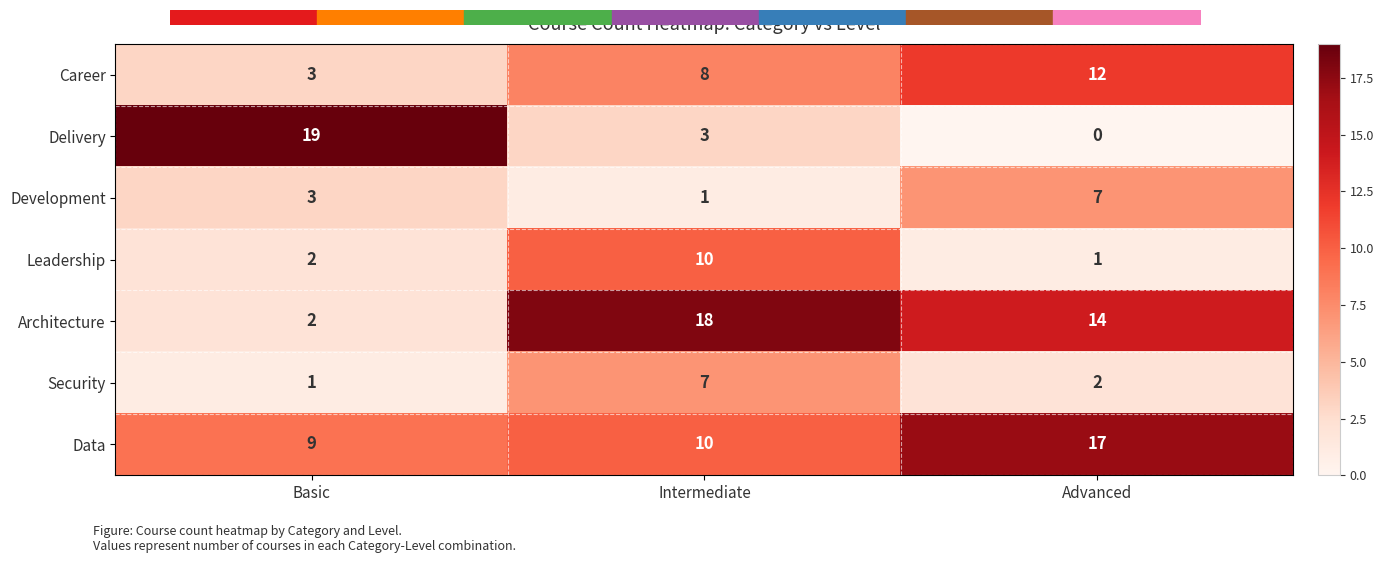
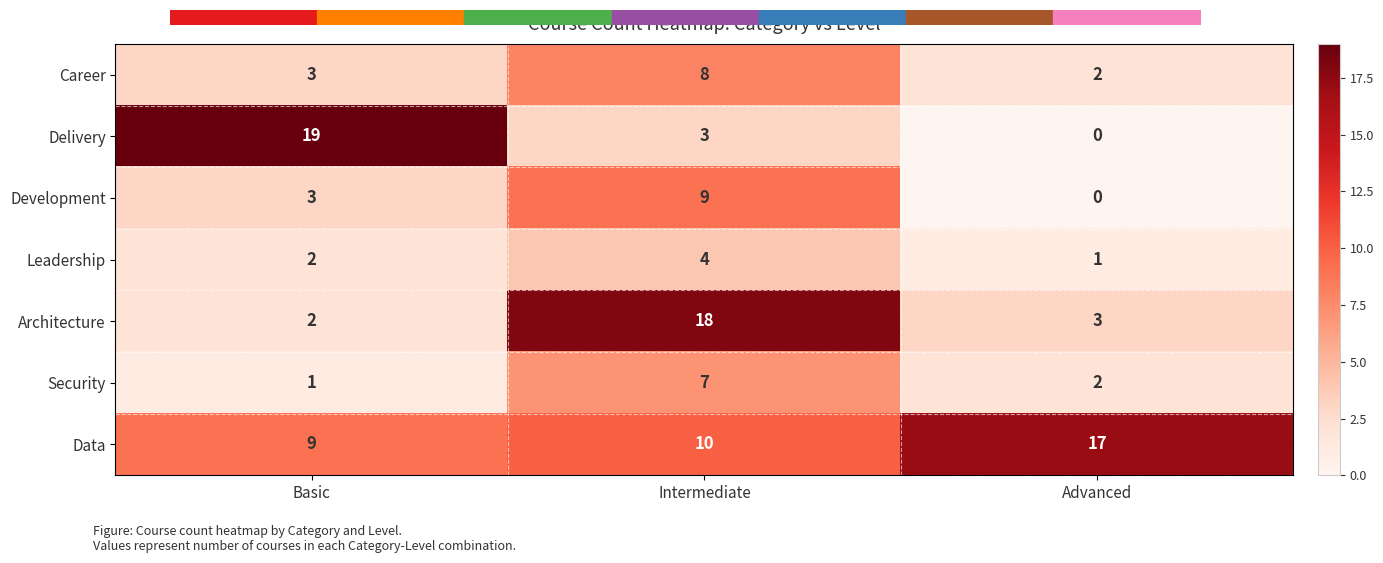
  {
    "Career": {
      "Basic": 3,
      "Intermediate": 8,
-     "Advanced": 12
+     "Advanced": 2
    },
    "Delivery": {
      "Basic": 19,
      "Intermediate": 3,
      "Advanced": 0
    },
    "Development": {
      "Basic": 3,
-     "Intermediate": 1,
-     "Advanced": 7
+     "Intermediate": 9,
+     "Advanced": 0
    },
    "Leadership": {
      "Basic": 2,
-     "Intermediate": 10,
+     "Intermediate": 4,
      "Advanced": 1
    },
    "Architecture": {
      "Basic": 2,
      "Intermediate": 18,
-     "Advanced": 14
+     "Advanced": 3
    },
    "Security": {
      "Basic": 1,
      "Intermediate": 7,
      "Advanced": 2
    },
    "Data": {
      "Basic": 9,
      "Intermediate": 10,
      "Advanced": 17
    }
  }
